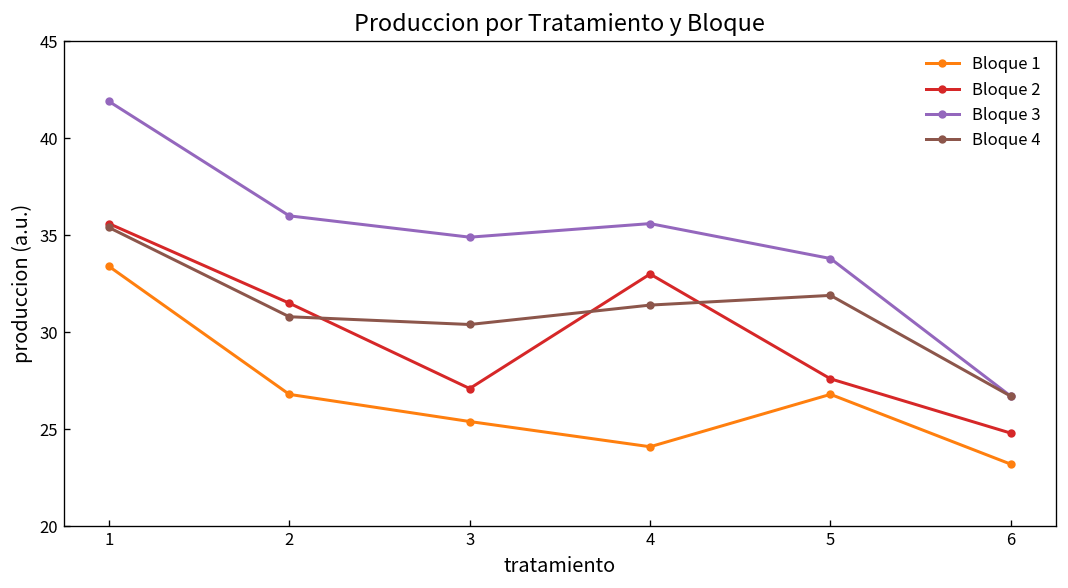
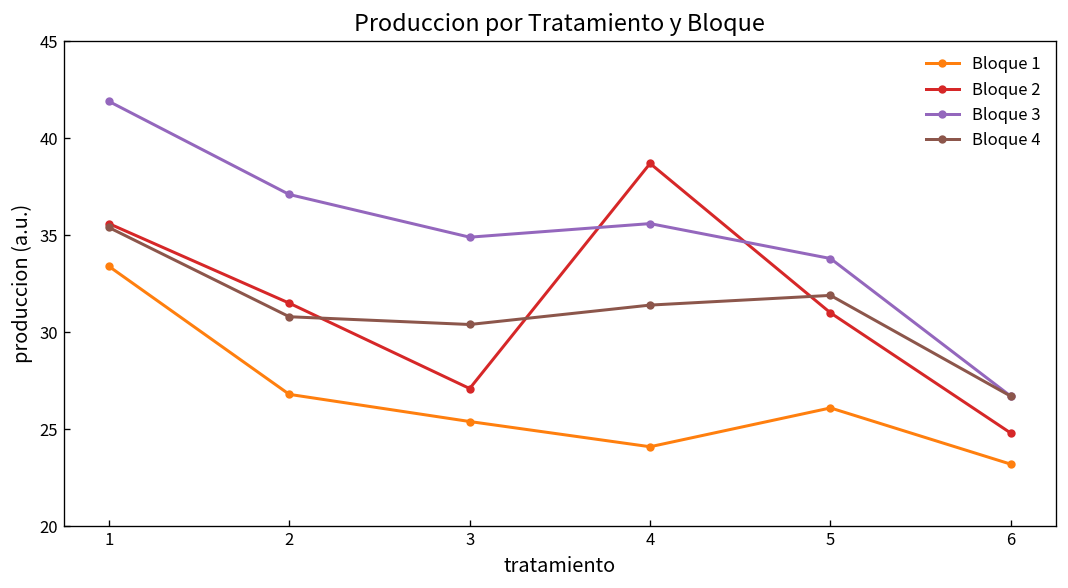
  {
    "Bloque 1": {
      "1": 33.4,
      "2": 26.8,
      "3": 25.4,
      "4": 24.1,
-     "5": 26.8,
+     "5": 26.1,
      "6": 23.2
    },
    "Bloque 2": {
      "1": 35.6,
      "2": 31.5,
      "3": 27.1,
-     "4": 33.0,
-     "5": 27.6,
+     "4": 38.7,
+     "5": 31.0,
      "6": 24.8
    },
    "Bloque 3": {
      "1": 41.9,
-     "2": 36.0,
+     "2": 37.1,
      "3": 34.9,
      "4": 35.6,
      "5": 33.8
    },
    "Bloque 4": {
      "1": 35.4,
      "2": 30.8,
      "3": 30.4,
      "4": 31.4,
      "5": 31.9
    }
  }
